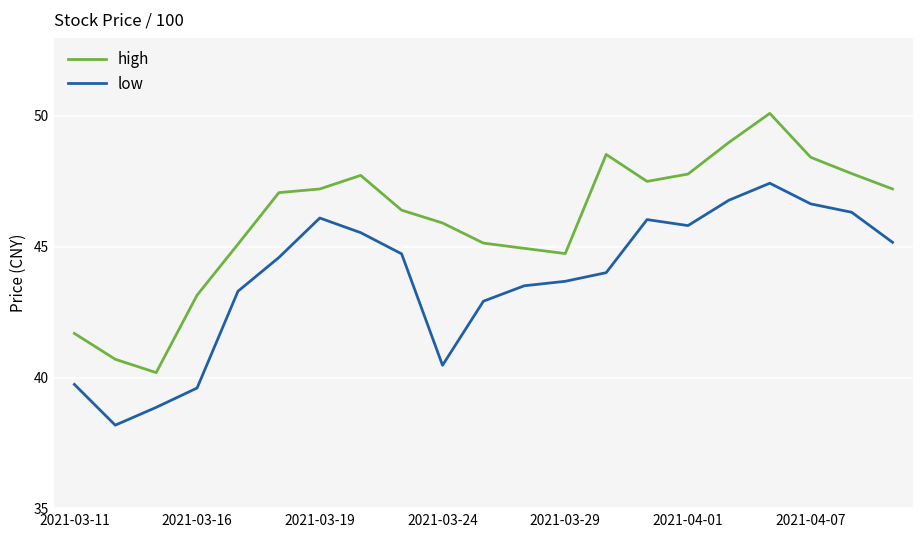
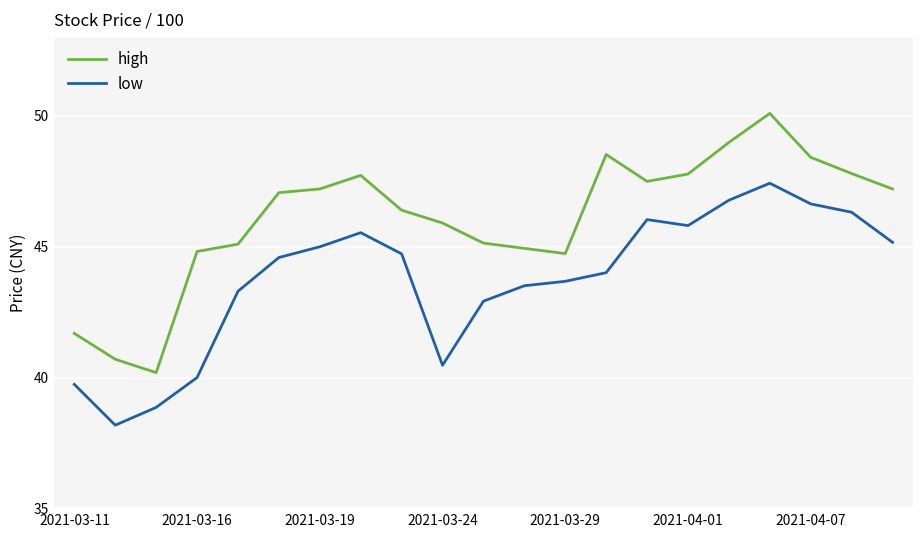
  {
    "high": {
      "2021-03-11": 41.7,
-     "2021-03-16": 43.2,
+     "2021-03-16": 44.8,
      "2021-03-19": 47.2,
      "2021-03-24": 45.9,
      "2021-03-29": 44.7,
      "2021-04-01": 47.8,
      "2021-04-07": 48.4
    },
    "low": {
      "2021-03-11": 39.7,
-     "2021-03-16": 39.6,
-     "2021-03-19": 46.1,
+     "2021-03-16": 40.0,
+     "2021-03-19": 45.0,
      "2021-03-24": 40.5,
      "2021-03-29": 43.7,
      "2021-04-01": 45.8,
      "2021-04-07": 46.6
    }
  }
